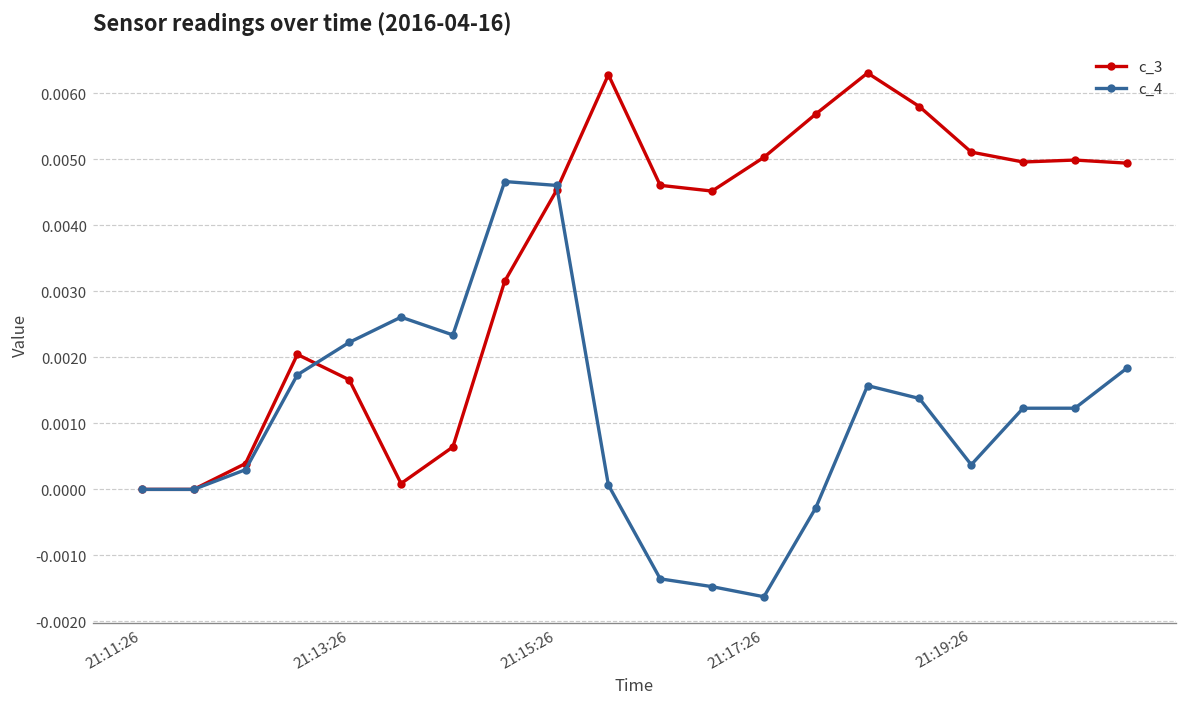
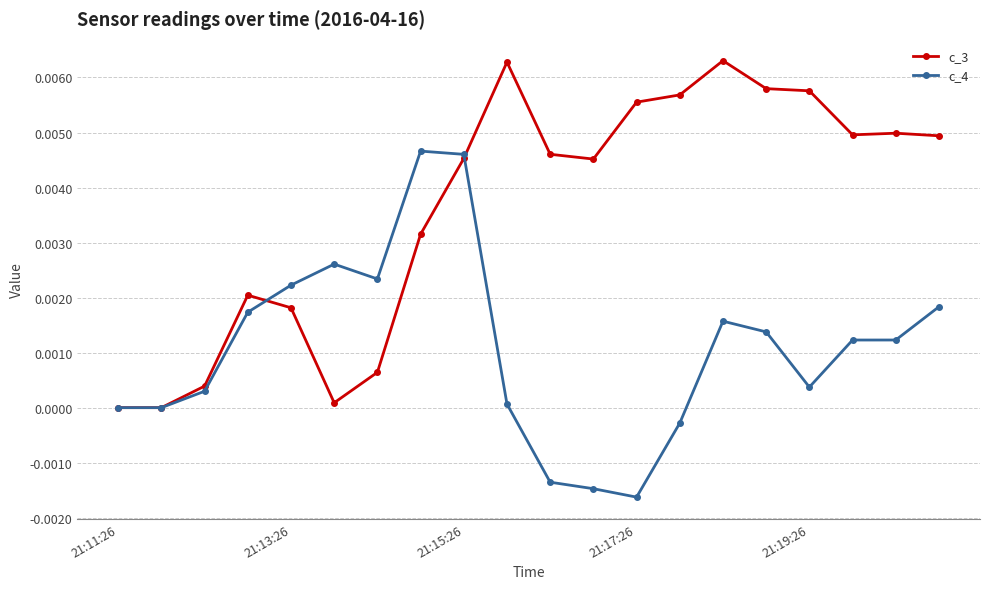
  {
    "c_3": {
-     "21:13:26": 0.0017,
+     "21:13:26": 0.0018,
      "21:15:26": 0.0045,
-     "21:17:26": 0.0050,
-     "21:19:26": 0.0051
+     "21:17:26": 0.0056,
+     "21:19:26": 0.0058
    },
    "c_4": {
      "21:13:26": 0.0022,
      "21:15:26": 0.0046,
      "21:17:26": -0.0016,
      "21:19:26": 0.0004
    }
  }
